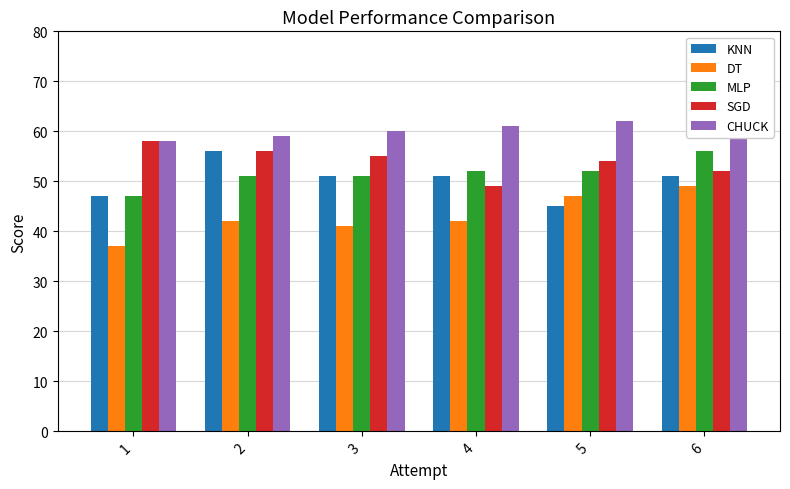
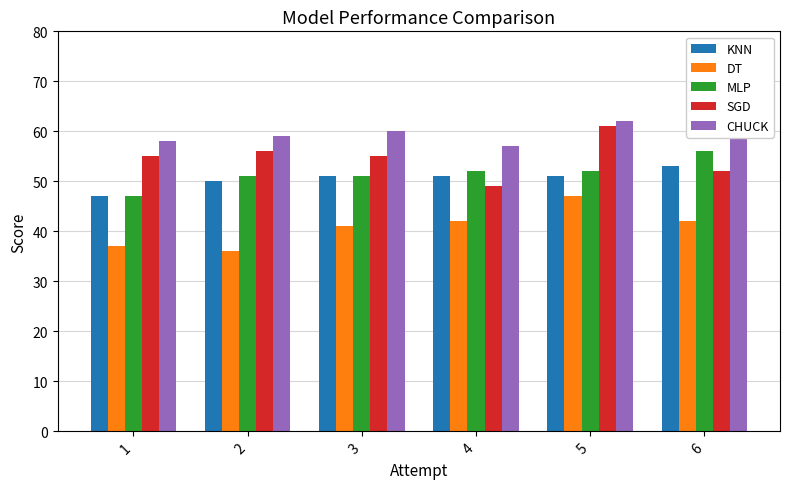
  {
    "KNN": {
      "1": 47,
-     "2": 56,
+     "2": 50,
      "3": 51,
      "4": 51,
-     "5": 45,
-     "6": 51
+     "5": 51,
+     "6": 53
    },
    "DT": {
      "1": 37,
-     "2": 42,
+     "2": 36,
      "3": 41,
      "4": 42,
      "5": 47,
-     "6": 49
+     "6": 42
    },
    "MLP": {
      "1": 47,
      "2": 51,
      "3": 51,
      "4": 52,
      "5": 52,
      "6": 56
    },
    "SGD": {
-     "1": 58,
+     "1": 55,
      "2": 56,
      "3": 55,
      "4": 49,
-     "5": 54,
+     "5": 61,
      "6": 52
    },
    "CHUCK": {
      "1": 58,
      "2": 59,
      "3": 60,
-     "4": 61,
+     "4": 57,
      "5": 62
    }
  }
